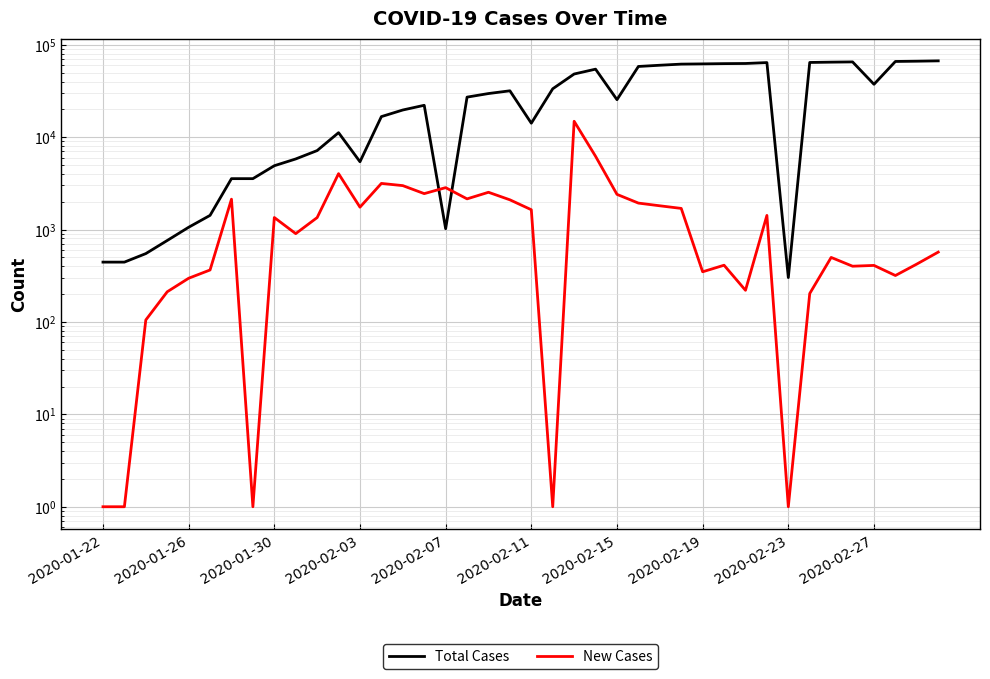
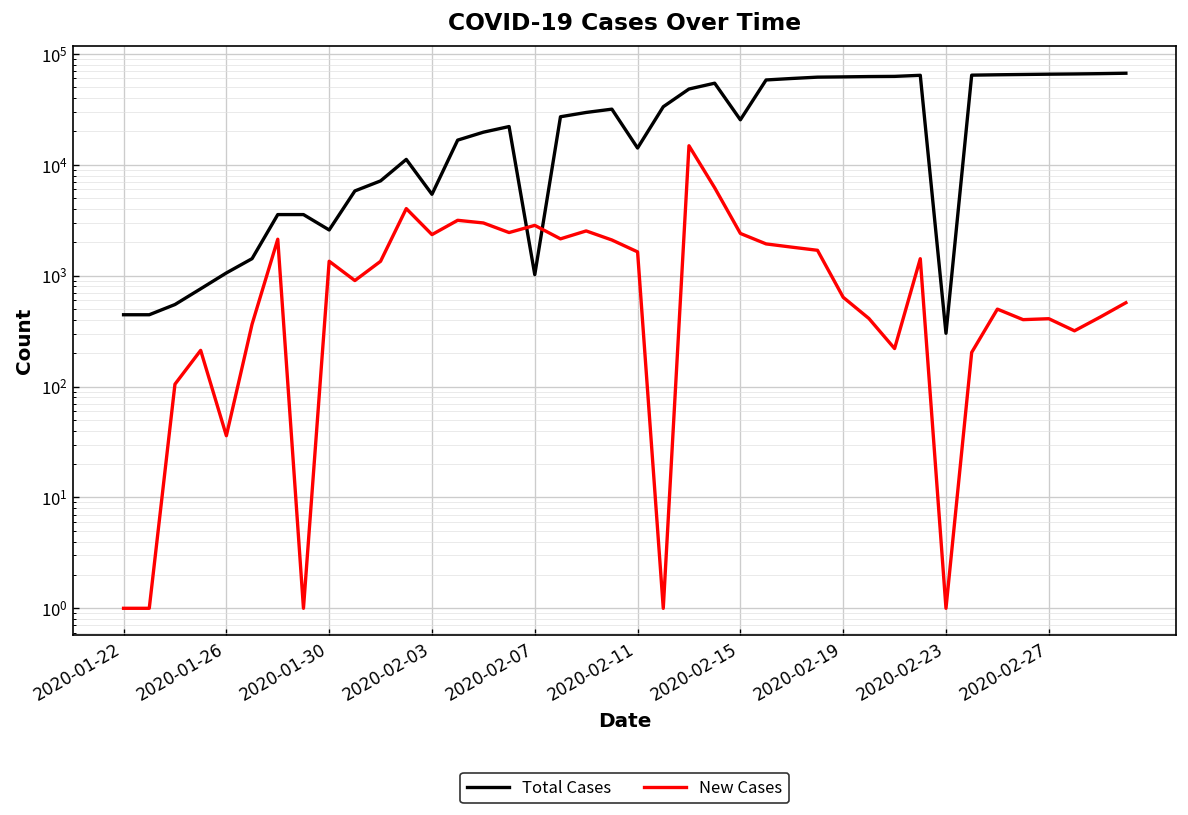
  {
    "Total Cases": {
      "2020-01-22": 400,
      "2020-01-26": 1100,
-     "2020-01-30": 5000,
+     "2020-01-30": 2600,
      "2020-02-03": 5000,
      "2020-02-07": 1000,
      "2020-02-11": 14000,
      "2020-02-15": 25000,
      "2020-02-19": 60000,
      "2020-02-23": 300,
-     "2020-02-27": 37000
+     "2020-02-27": 70000
    },
    "New Cases": {
      "2020-01-22": 1,
-     "2020-01-26": 300,
+     "2020-01-26": 36,
      "2020-01-30": 1300,
-     "2020-02-03": 1700,
+     "2020-02-03": 2300,
      "2020-02-07": 2800,
      "2020-02-11": 1600,
      "2020-02-15": 2400,
-     "2020-02-19": 350,
+     "2020-02-19": 600,
      "2020-02-23": 1,
      "2020-02-27": 400
    }
  }
